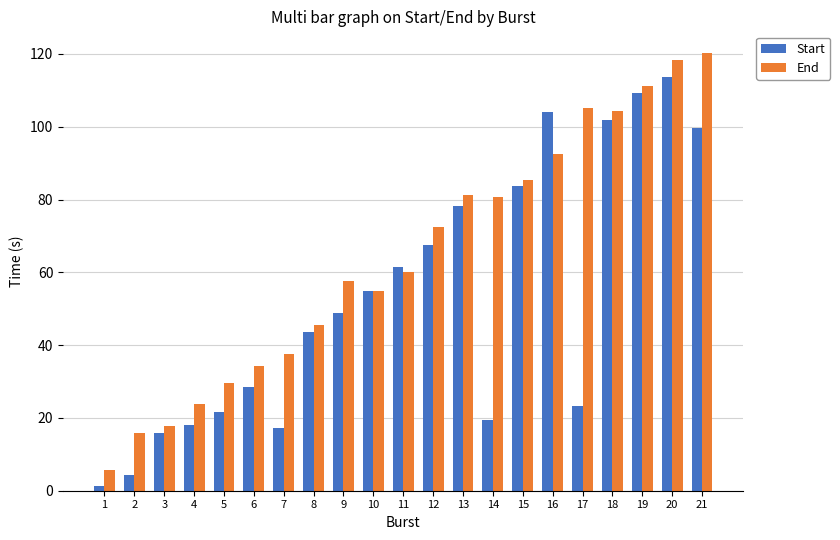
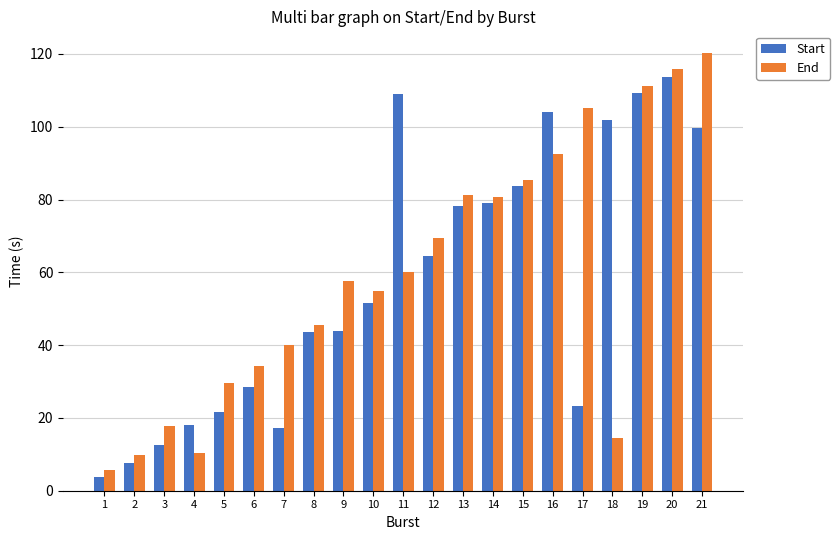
  {
    "Start": {
-     "1": 1,
-     "2": 4,
-     "3": 16,
+     "1": 4,
+     "2": 8,
+     "3": 13,
      "4": 18,
      "5": 22,
      "6": 28,
      "7": 17,
      "8": 44,
-     "9": 49,
-     "10": 55,
-     "11": 62,
-     "12": 68,
+     "9": 44,
+     "10": 52,
+     "11": 109,
+     "12": 65,
      "13": 78,
-     "14": 19,
+     "14": 79,
      "15": 84,
      "16": 104,
      "17": 23,
      "18": 102,
      "19": 109,
      "20": 114,
      "21": 100
    },
    "End": {
      "1": 6,
-     "2": 16,
+     "2": 10,
      "3": 18,
-     "4": 24,
+     "4": 10,
      "5": 30,
      "6": 34,
-     "7": 38,
+     "7": 40,
      "8": 45,
      "9": 58,
      "10": 55,
      "11": 60,
-     "12": 73,
+     "12": 69,
      "13": 81,
      "14": 81,
      "15": 85,
      "16": 93,
      "17": 105,
-     "18": 104,
+     "18": 15,
      "19": 111,
-     "20": 118,
+     "20": 116,
      "21": 120
    }
  }
